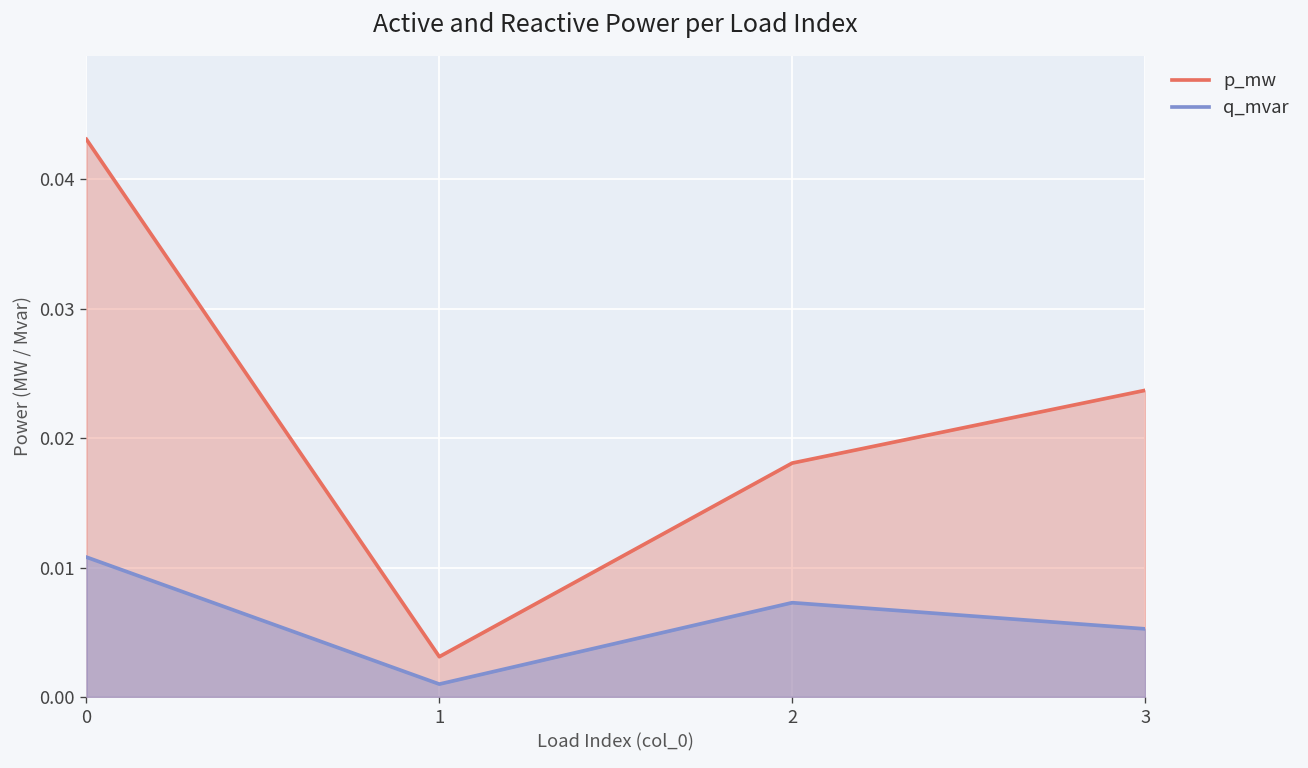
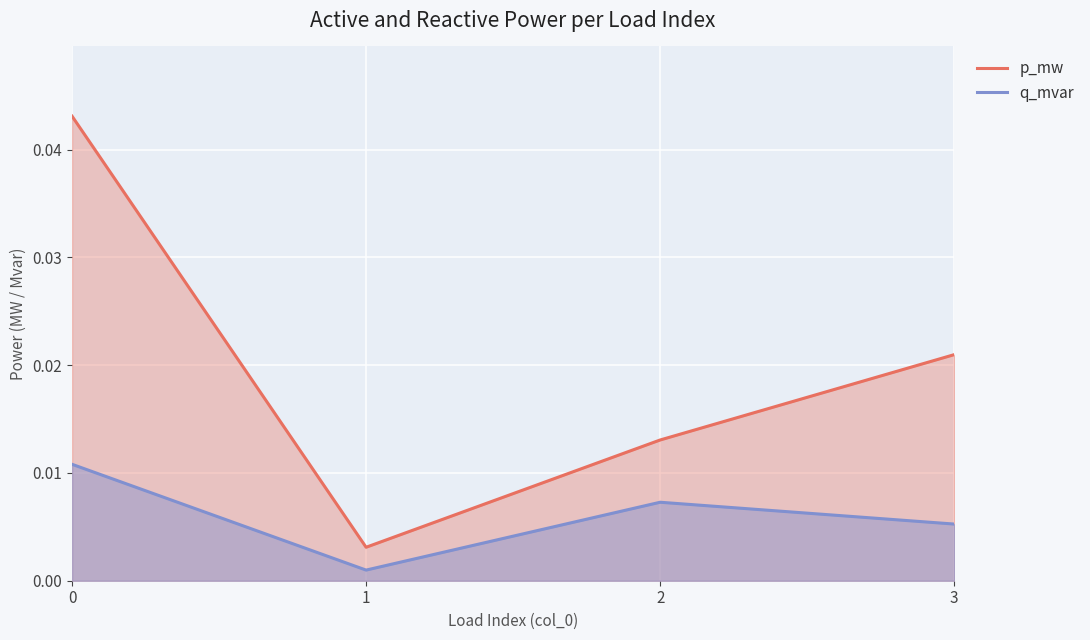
  {
    "p_mw": {
      "0": 0.0431,
      "1": 0.0031,
-     "2": 0.0181,
-     "3": 0.0237
+     "2": 0.0131,
+     "3": 0.0210
    },
    "q_mvar": {
      "0": 0.0108,
      "1": 0.0010,
      "2": 0.0073,
      "3": 0.0053
    }
  }
